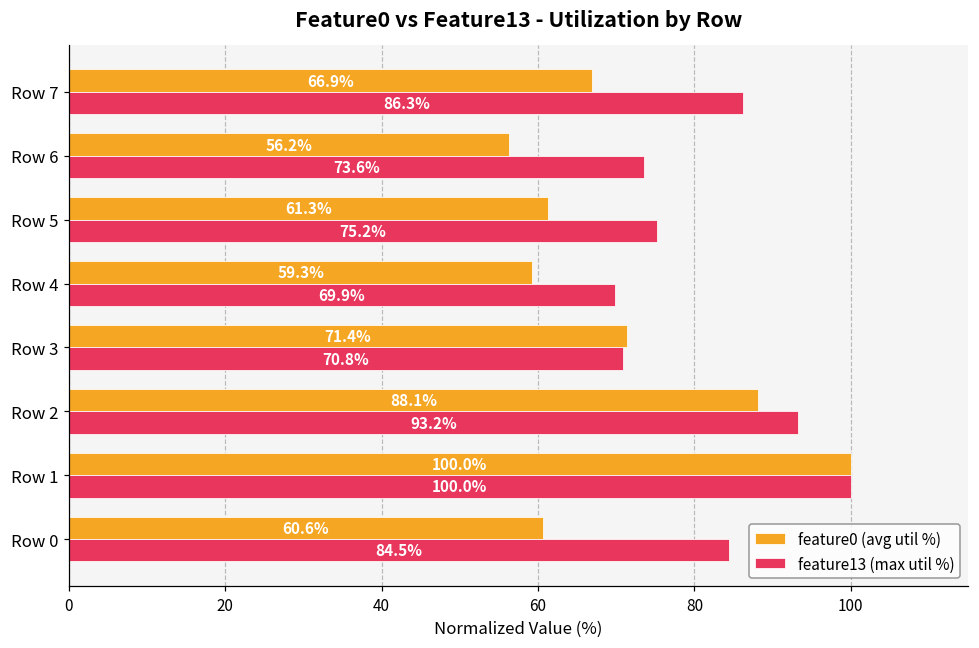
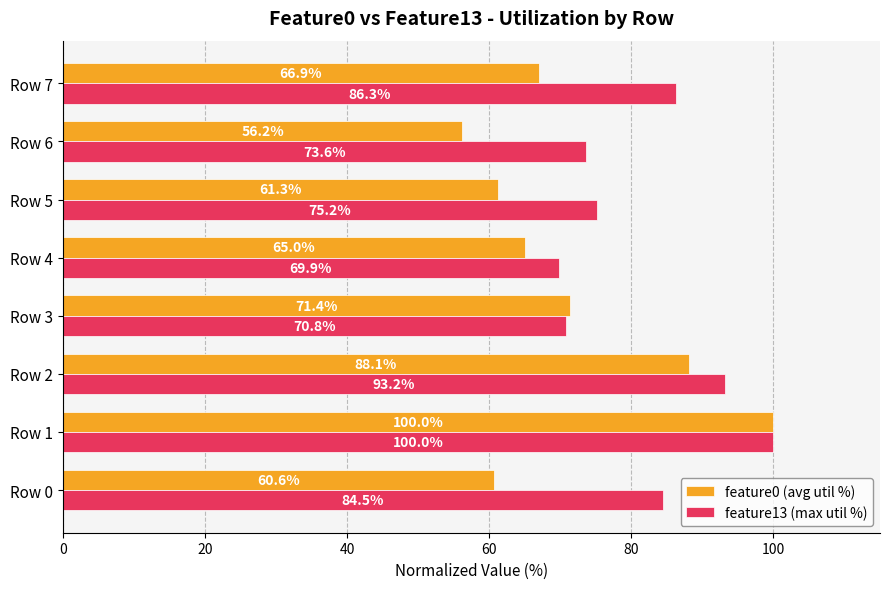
  {
    "feature0 (avg util %)": {
      "Row 7": "66.9%",
      "Row 6": "56.2%",
      "Row 5": "61.3%",
-     "Row 4": "59.3%",
+     "Row 4": "65.0%",
      "Row 3": "71.4%",
      "Row 2": "88.1%",
      "Row 1": "100.0%",
      "Row 0": "60.6%"
    },
    "feature13 (max util %)": {
      "Row 7": "86.3%",
      "Row 6": "73.6%",
      "Row 5": "75.2%",
      "Row 4": "69.9%",
      "Row 3": "70.8%",
      "Row 2": "93.2%",
      "Row 1": "100.0%",
      "Row 0": "84.5%"
    }
  }
